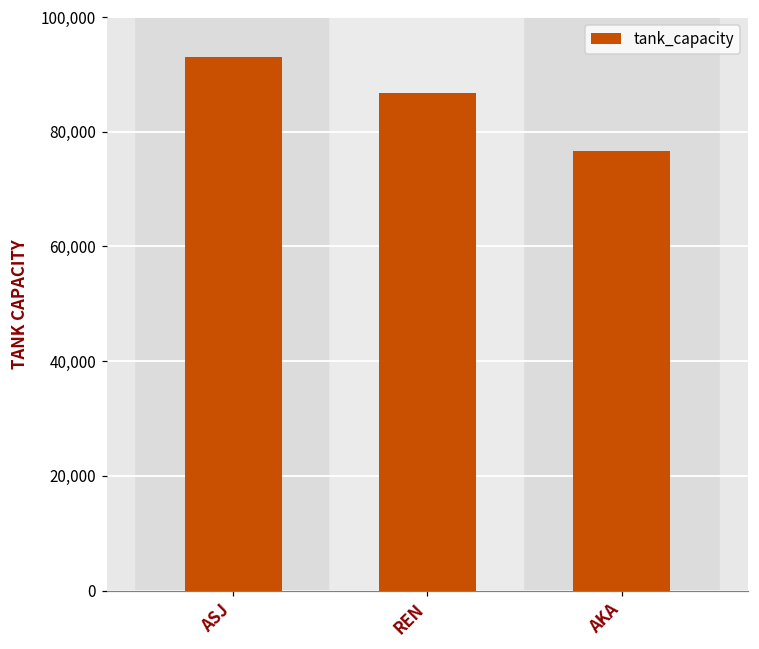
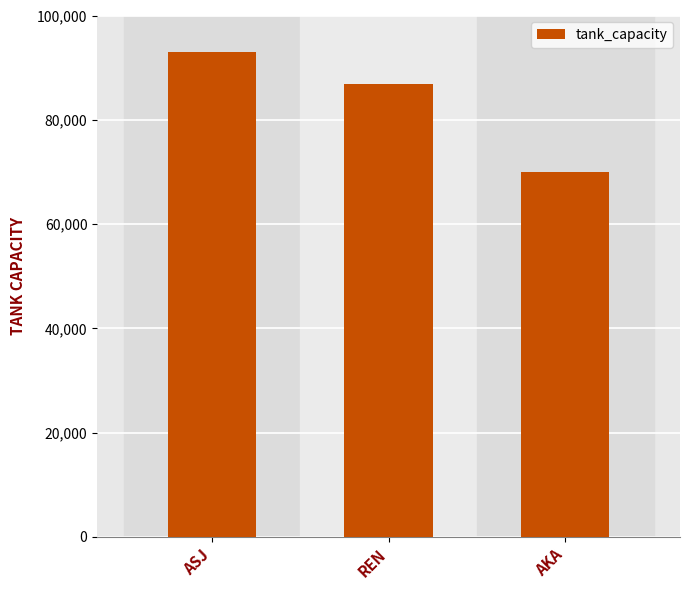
  {
    "ASJ": "93,000",
    "REN": "87,000",
-   "AKA": "77,000"
+   "AKA": "70,000"
  }
